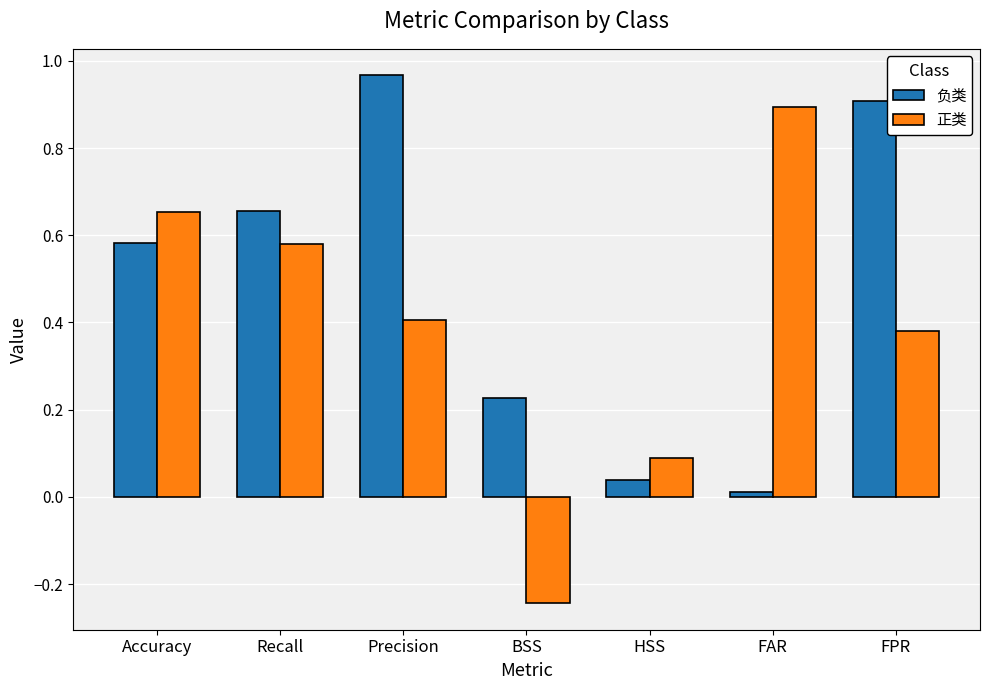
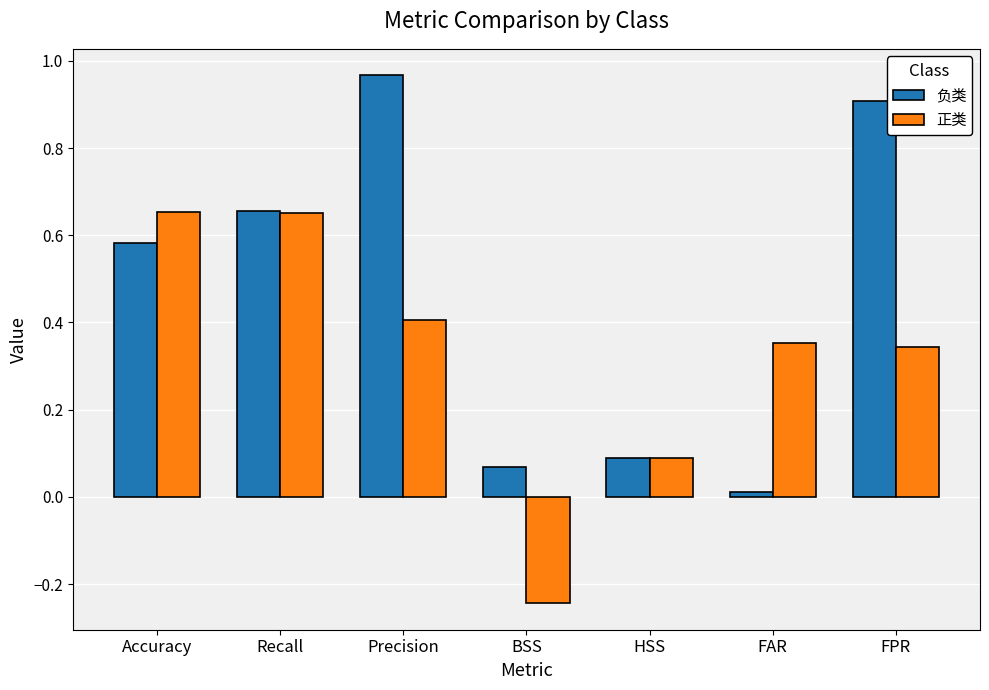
  {
    "负类": {
      "Accuracy": 0.58,
      "Recall": 0.66,
      "Precision": 0.97,
-     "BSS": 0.23,
-     "HSS": 0.04,
+     "BSS": 0.07,
+     "HSS": 0.09,
      "FAR": 0.01,
      "FPR": 0.91
    },
    "正类": {
      "Accuracy": 0.65,
-     "Recall": 0.58,
+     "Recall": 0.65,
      "Precision": 0.41,
      "BSS": -0.24,
      "HSS": 0.09,
-     "FAR": 0.89,
-     "FPR": 0.38
+     "FAR": 0.35,
+     "FPR": 0.34
    }
  }
